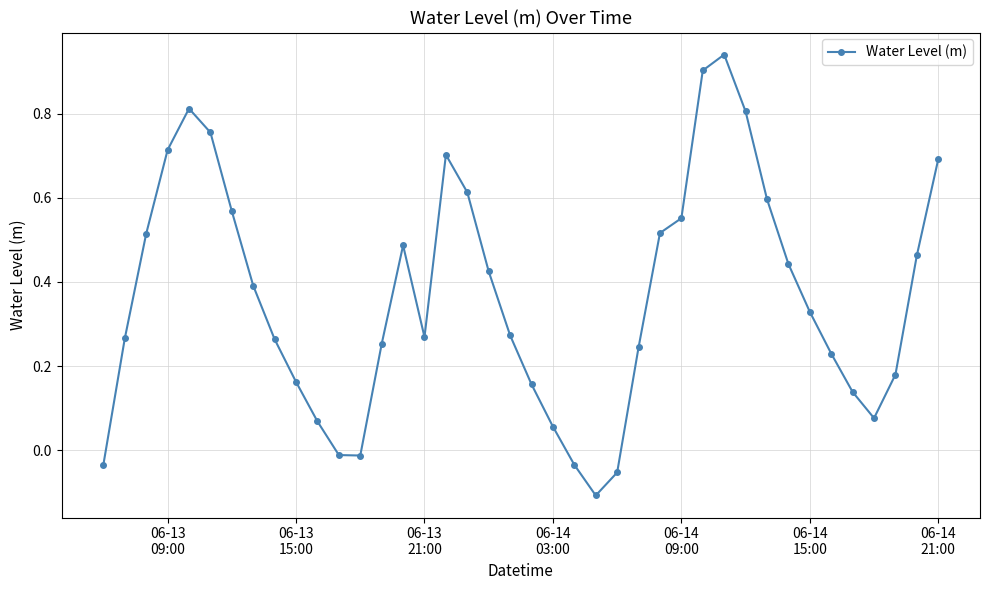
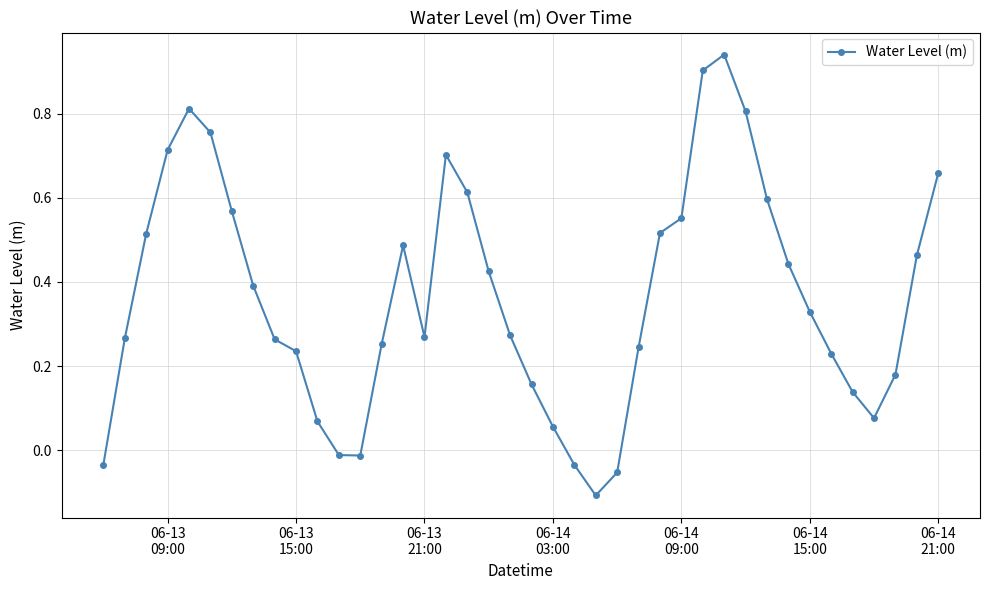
  {
    "06-13 09:00": 0.71,
-   "06-13 15:00": 0.16,
+   "06-13 15:00": 0.24,
    "06-13 21:00": 0.27,
    "06-14 03:00": 0.06,
    "06-14 09:00": 0.55,
    "06-14 15:00": 0.33,
-   "06-14 21:00": 0.69
+   "06-14 21:00": 0.66
  }
